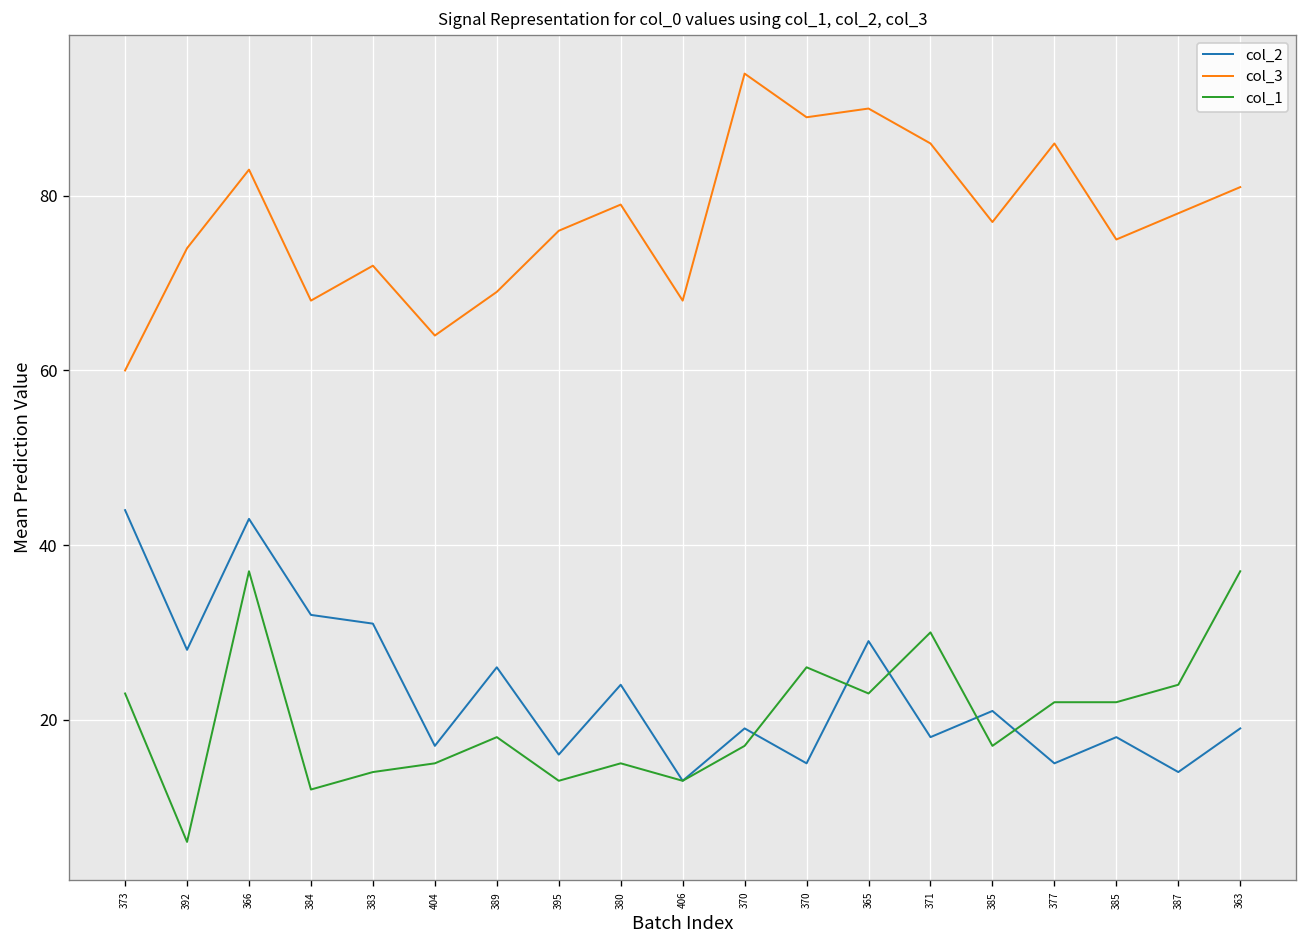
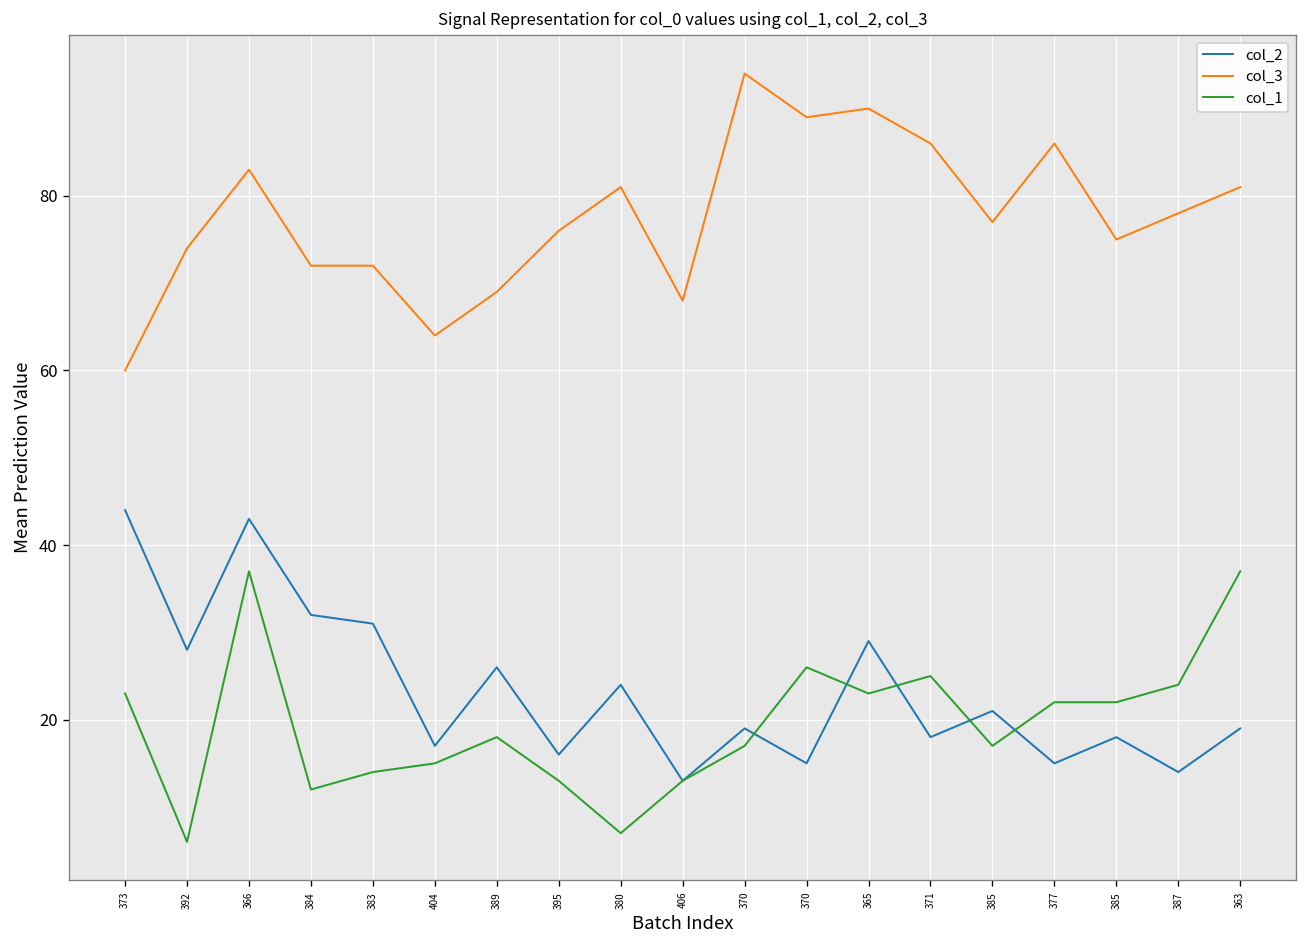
  {
    "col_2": {
      "373": 44,
      "392": 28,
      "366": 43,
      "384": 32,
      "383": 31,
      "404": 17,
      "389": 26,
      "395": 16,
      "380": 24,
      "365": 29,
      "371": 18,
      "377": 15,
      "387": 14,
      "363": 19
    },
    "col_3": {
      "373": 60,
      "392": 74,
      "366": 83,
-     "384": 68,
+     "384": 72,
      "383": 72,
      "404": 64,
      "389": 69,
      "395": 76,
-     "380": 79,
+     "380": 81,
      "406": 68,
      "365": 90,
      "371": 86,
      "377": 86,
      "387": 78,
      "363": 81
    },
    "col_1": {
      "373": 23,
      "392": 6,
      "366": 37,
      "384": 12,
      "383": 14,
      "404": 15,
      "389": 18,
      "395": 13,
-     "380": 15,
+     "380": 7,
      "365": 23,
-     "371": 30,
+     "371": 25,
      "377": 22,
      "387": 24,
      "363": 37
    }
  }
